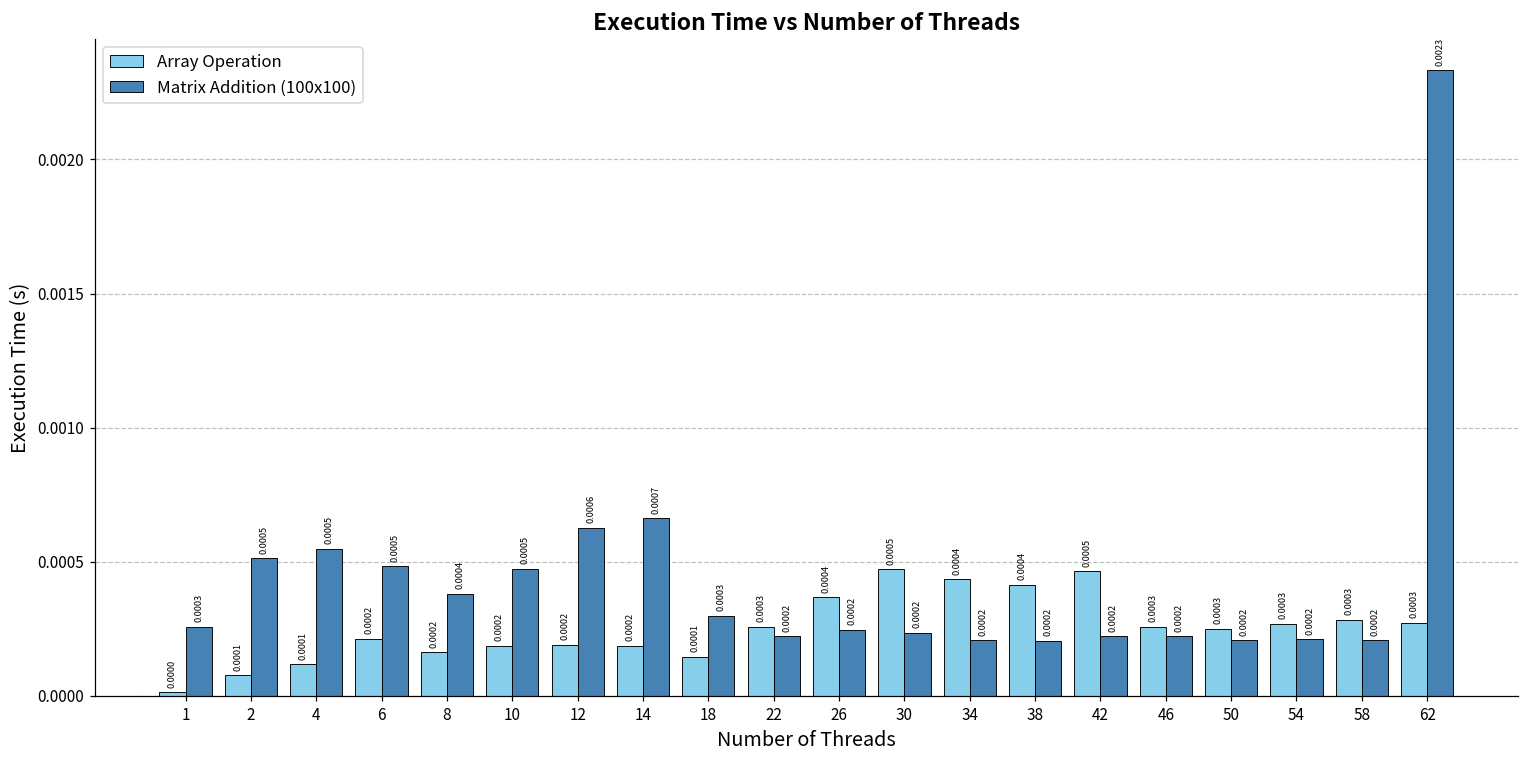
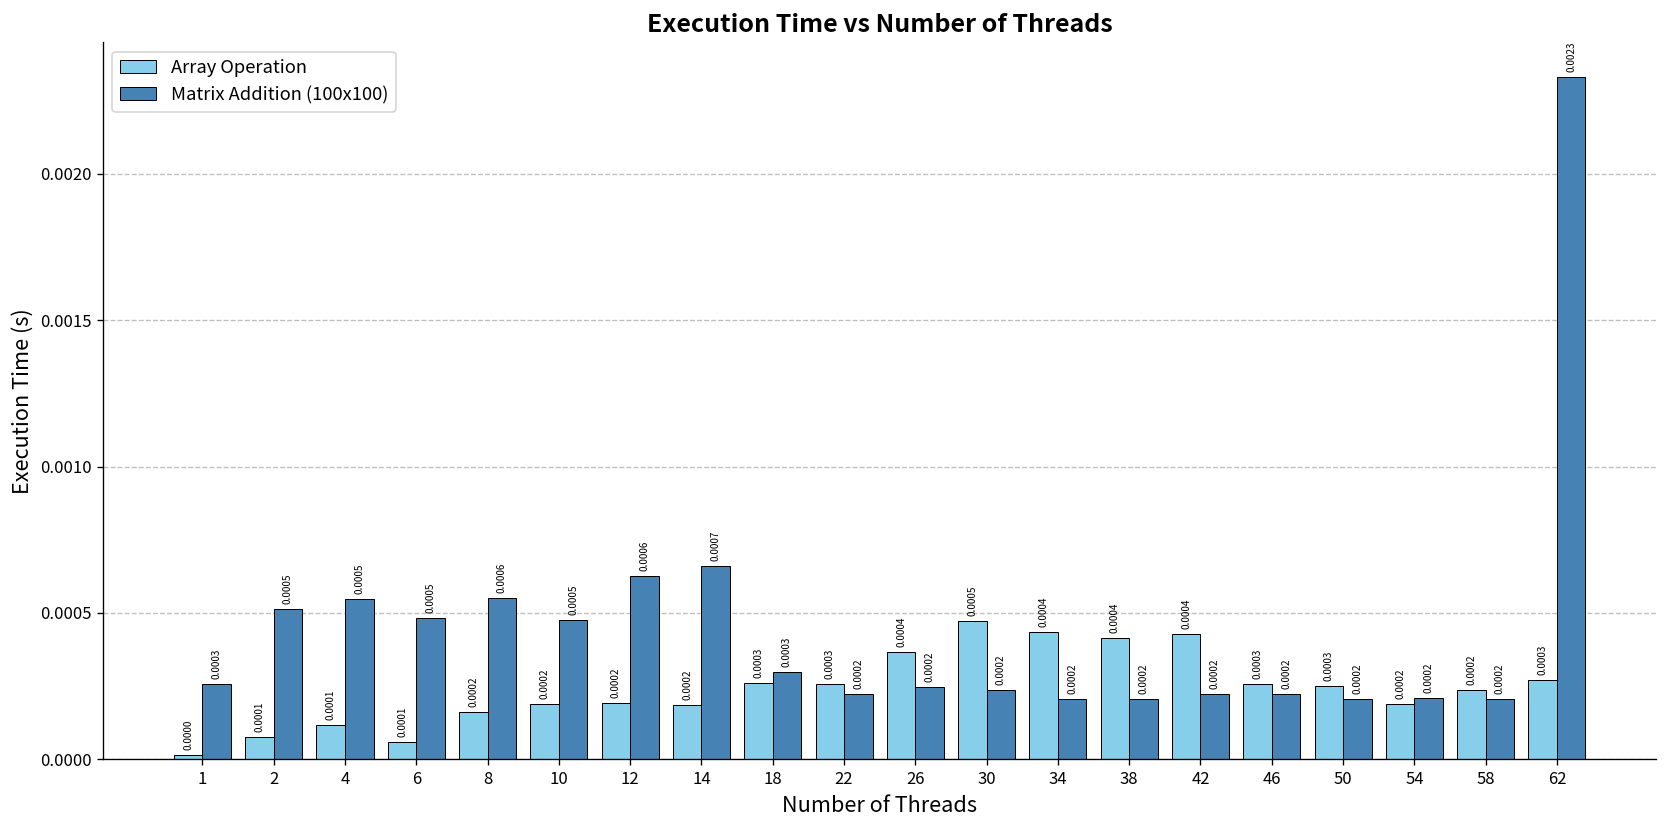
  {
    "Array Operation": {
      "1": 0.0000,
      "2": 0.0001,
      "4": 0.0001,
-     "6": 0.0002,
+     "6": 0.0001,
      "8": 0.0002,
      "10": 0.0002,
      "12": 0.0002,
      "14": 0.0002,
-     "18": 0.0001,
+     "18": 0.0003,
      "22": 0.0003,
      "26": 0.0004,
      "30": 0.0005,
      "34": 0.0004,
      "38": 0.0004,
-     "42": 0.0005,
+     "42": 0.0004,
      "46": 0.0003,
      "50": 0.0003,
-     "54": 0.0003,
-     "58": 0.0003,
+     "54": 0.0002,
+     "58": 0.0002,
      "62": 0.0003
    },
    "Matrix Addition (100x100)": {
      "1": 0.0003,
      "2": 0.0005,
      "4": 0.0005,
      "6": 0.0005,
-     "8": 0.0004,
+     "8": 0.0006,
      "10": 0.0005,
      "12": 0.0006,
      "14": 0.0007,
      "18": 0.0003,
      "22": 0.0002,
      "26": 0.0002,
      "30": 0.0002,
      "34": 0.0002,
      "38": 0.0002,
      "42": 0.0002,
      "46": 0.0002,
      "50": 0.0002,
      "54": 0.0002,
      "58": 0.0002,
      "62": 0.0023
    }
  }
